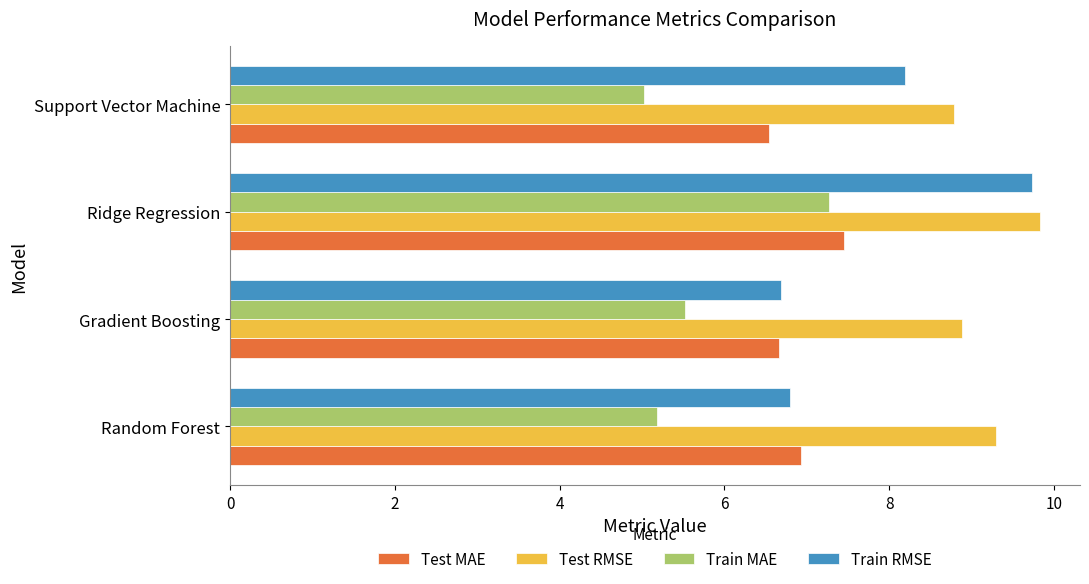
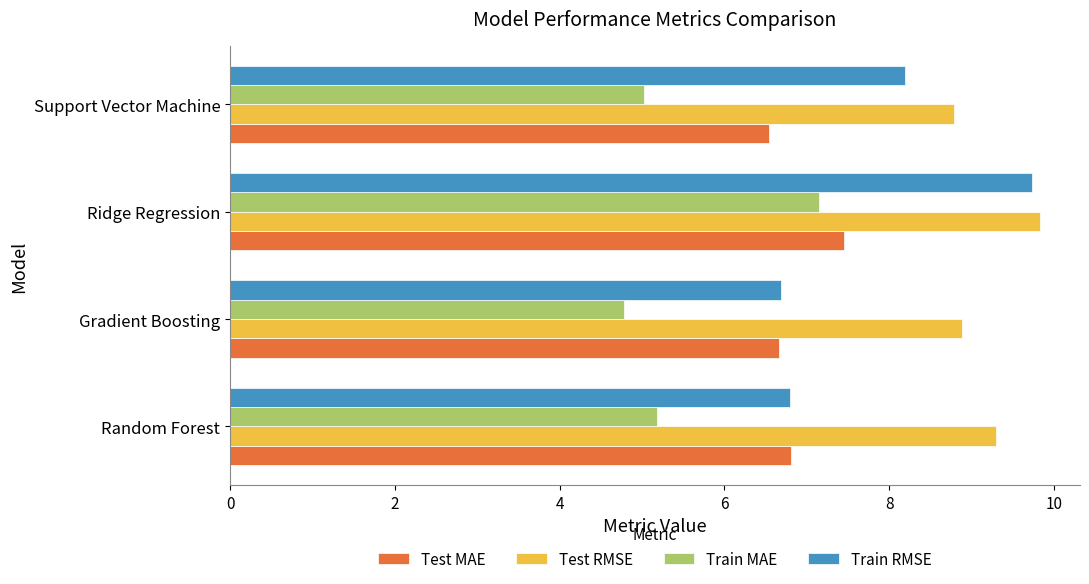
  {
    "Test MAE": {
      "Support Vector Machine": 6.5,
      "Ridge Regression": 7.5,
      "Gradient Boosting": 6.7,
-     "Random Forest": 6.9
+     "Random Forest": 6.8
    },
    "Test RMSE": {
      "Support Vector Machine": 8.8,
      "Ridge Regression": 9.8,
      "Gradient Boosting": 8.9,
      "Random Forest": 9.3
    },
    "Train MAE": {
      "Support Vector Machine": 5.0,
-     "Ridge Regression": 7.3,
-     "Gradient Boosting": 5.5,
+     "Ridge Regression": 7.2,
+     "Gradient Boosting": 4.8,
      "Random Forest": 5.2
    },
    "Train RMSE": {
      "Support Vector Machine": 8.2,
      "Ridge Regression": 9.7,
      "Gradient Boosting": 6.7,
      "Random Forest": 6.8
    }
  }
